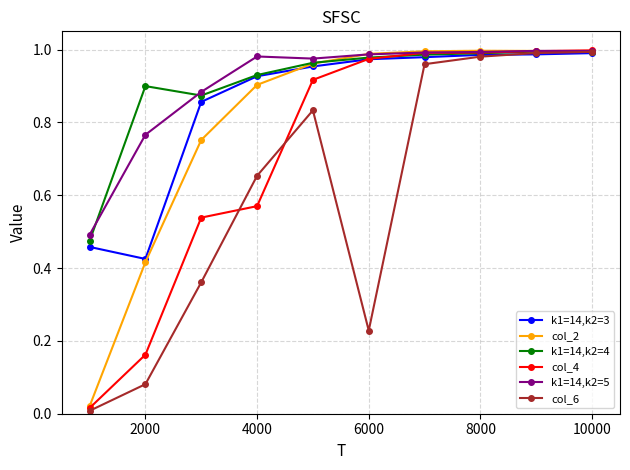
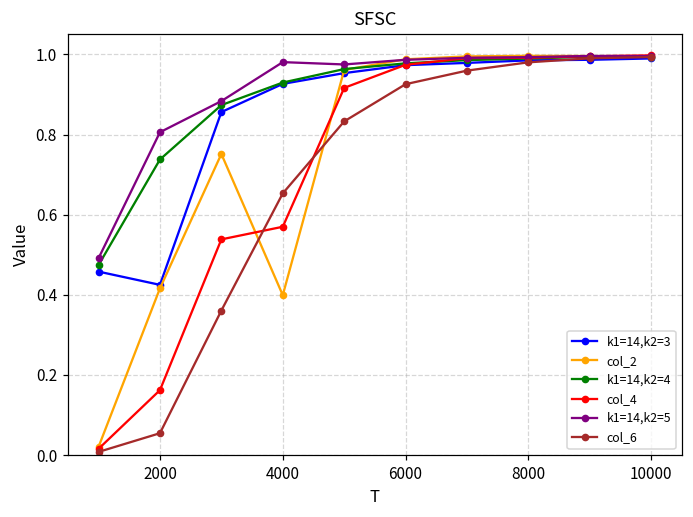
  {
    "k1=14,k2=3": {
      "2000": 0.42
    },
    "col_2": {
      "2000": 0.42,
-     "4000": 0.90
+     "4000": 0.40
    },
    "k1=14,k2=4": {
-     "2000": 0.90
+     "2000": 0.74
    },
    "col_4": {
      "2000": 0.16,
      "4000": 0.57
    },
    "k1=14,k2=5": {
-     "2000": 0.77,
+     "2000": 0.81,
      "4000": 0.98
    },
    "col_6": {
-     "2000": 0.08,
+     "2000": 0.05,
      "4000": 0.65,
-     "6000": 0.23
+     "6000": 0.93
    }
  }
